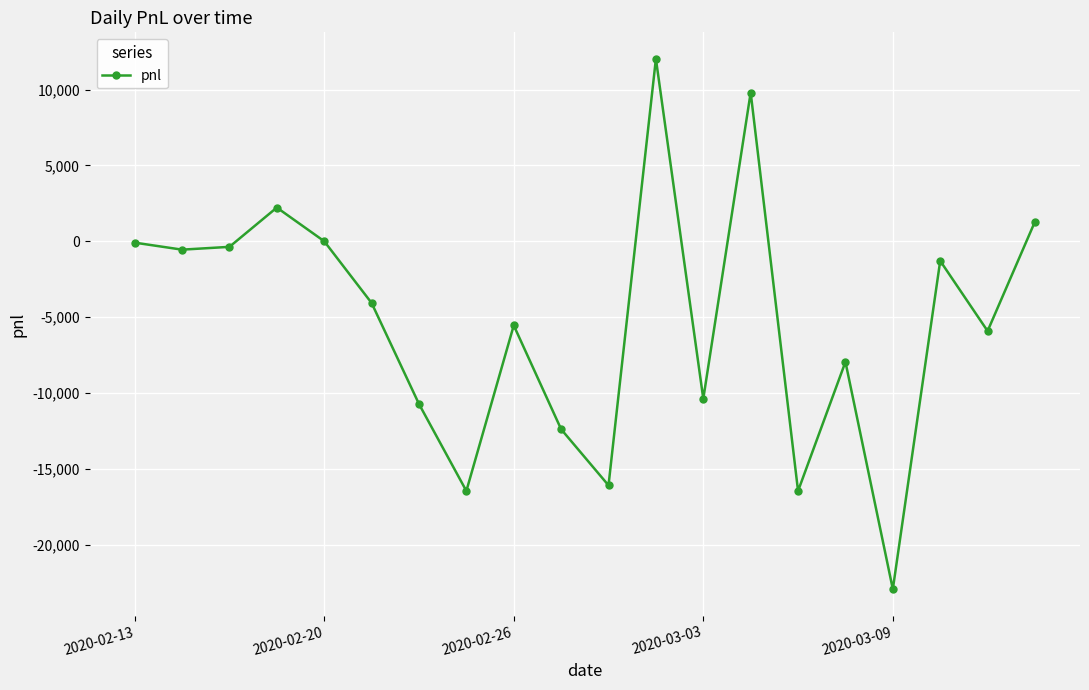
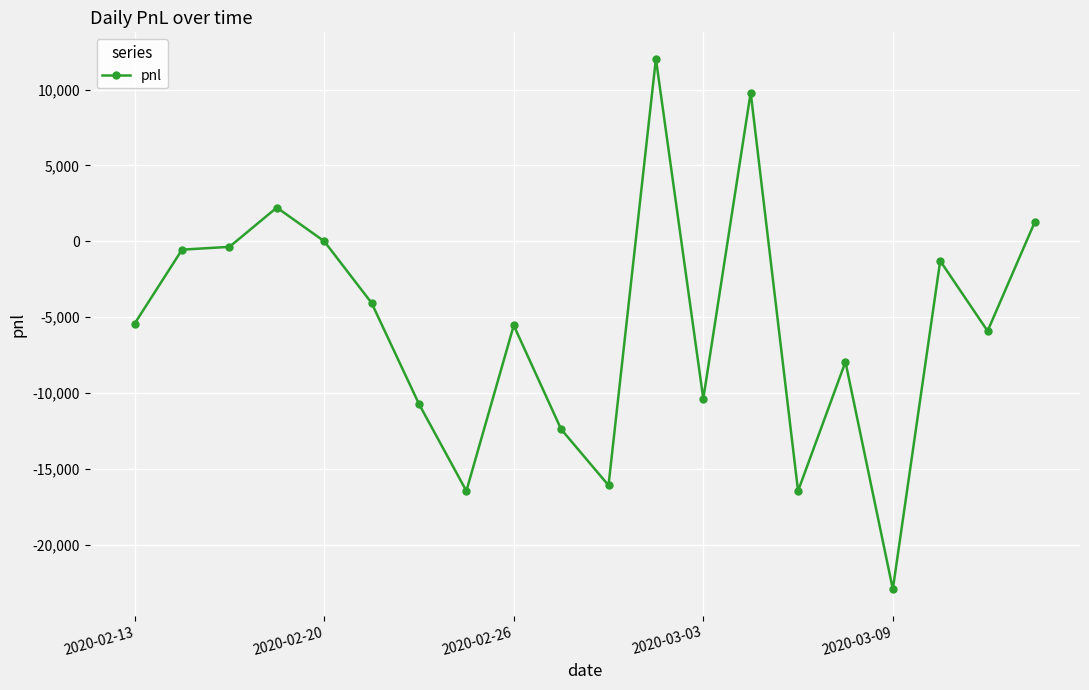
  {
-   "2020-02-13": "-100",
+   "2020-02-13": "-5,400",
    "2020-02-20": "0",
    "2020-02-26": "-5,600",
    "2020-03-03": "-10,400",
    "2020-03-09": "-22,900"
  }
